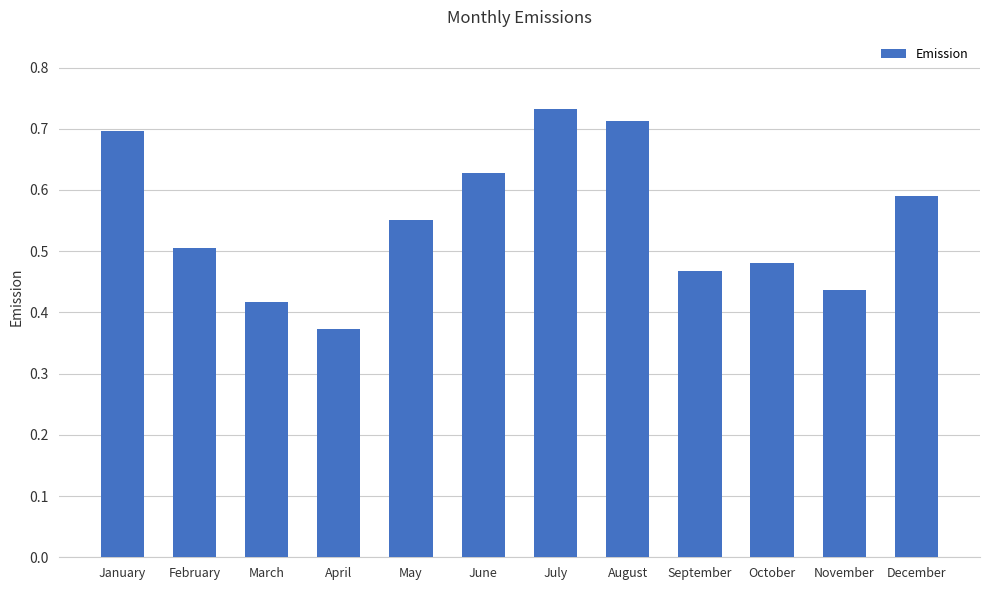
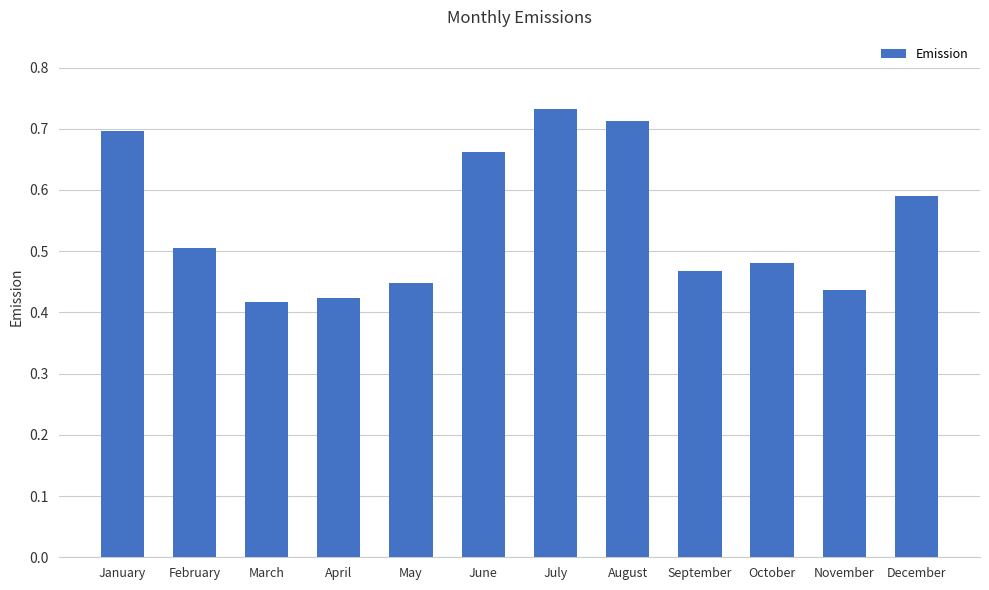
  {
    "January": 0.70,
    "February": 0.50,
    "March": 0.42,
-   "April": 0.37,
-   "May": 0.55,
-   "June": 0.63,
+   "April": 0.42,
+   "May": 0.45,
+   "June": 0.66,
    "July": 0.73,
    "August": 0.71,
    "September": 0.47,
    "October": 0.48,
    "November": 0.44,
    "December": 0.59
  }
